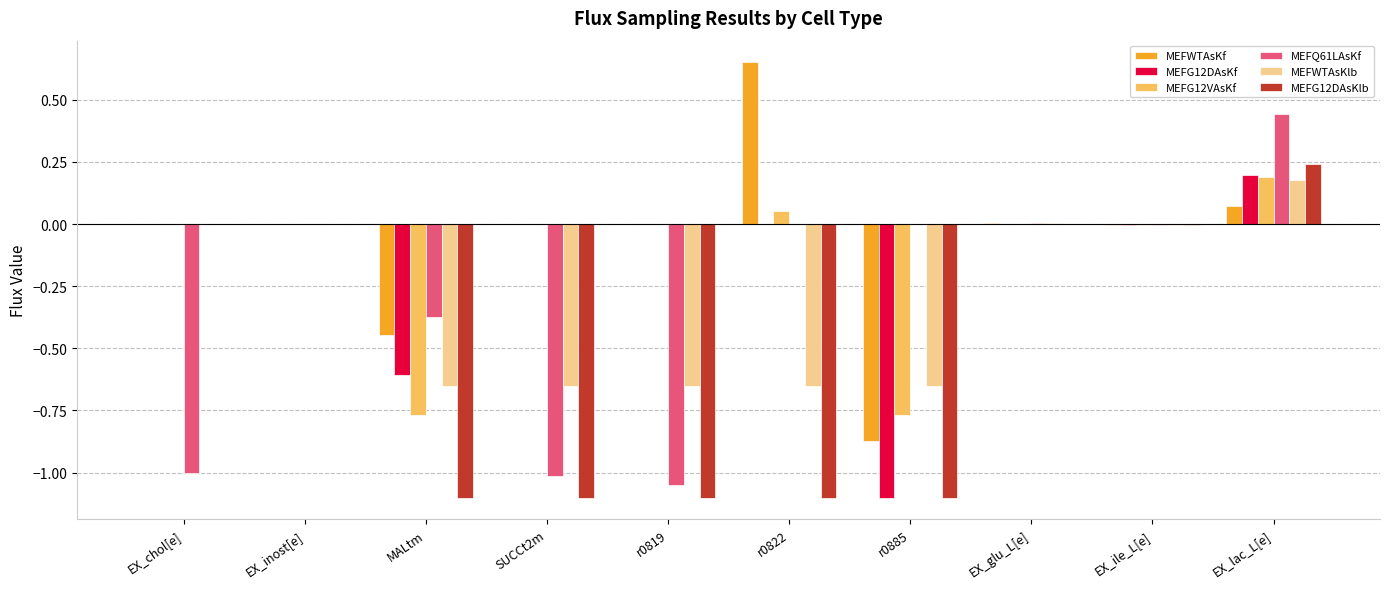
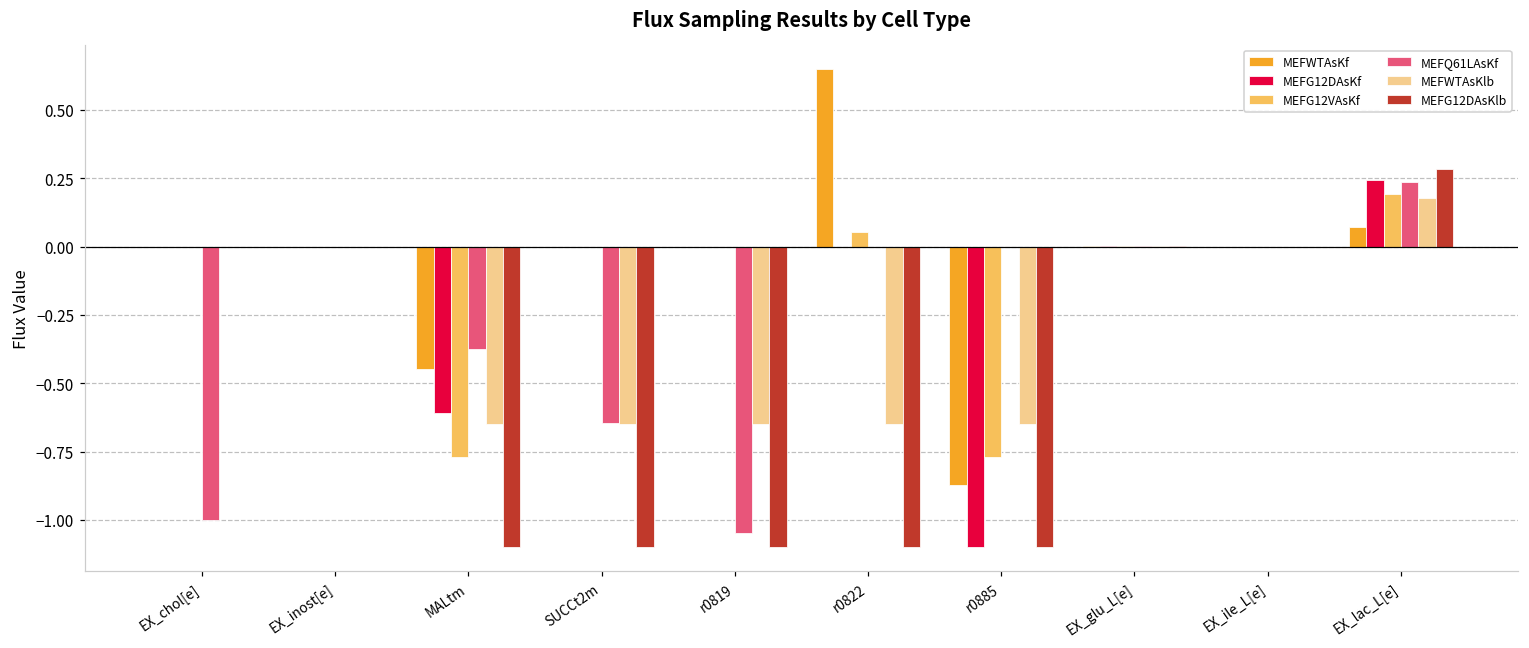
  {
    "MEFWTAsKf": {
      "MALtm": -0.45,
      "SUCCt2m": 0.00,
      "r0819": 0.00,
      "r0822": 0.65,
      "r0885": -0.87,
      "EX_lac_L[e]": 0.07
    },
    "MEFG12DAsKf": {
      "MALtm": -0.61,
      "SUCCt2m": 0.00,
      "r0819": 0.00,
      "r0822": 0.00,
      "r0885": -1.10,
-     "EX_lac_L[e]": 0.20
+     "EX_lac_L[e]": 0.24
    },
    "MEFQ61LAsKf": {
      "EX_chol[e]": -1.00,
      "MALtm": -0.38,
-     "SUCCt2m": -1.01,
+     "SUCCt2m": -0.65,
      "r0819": -1.05,
      "r0822": 0.00,
      "r0885": 0.00,
-     "EX_lac_L[e]": 0.44
+     "EX_lac_L[e]": 0.24
    },
    "MEFG12DAsKlb": {
      "MALtm": -1.10,
      "SUCCt2m": -1.10,
      "r0819": -1.10,
      "r0822": -1.10,
      "r0885": -1.10,
-     "EX_lac_L[e]": 0.24
+     "EX_lac_L[e]": 0.28
    }
  }
